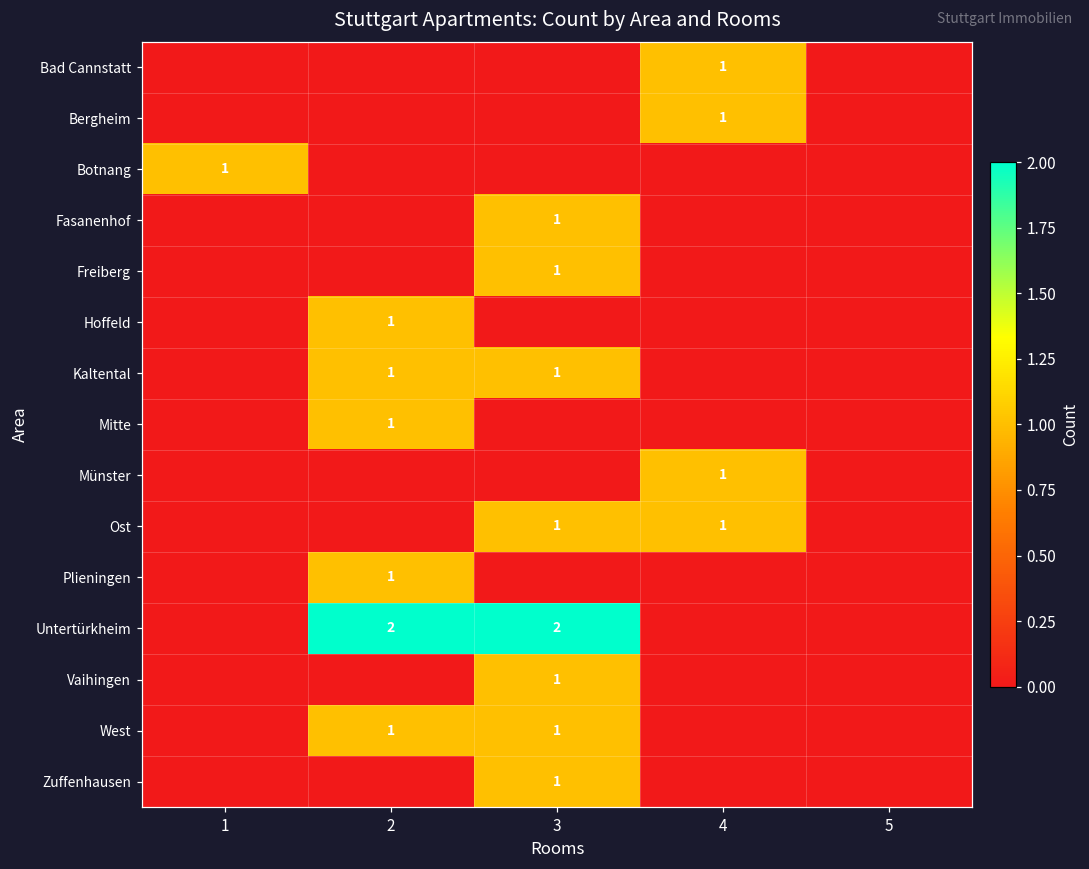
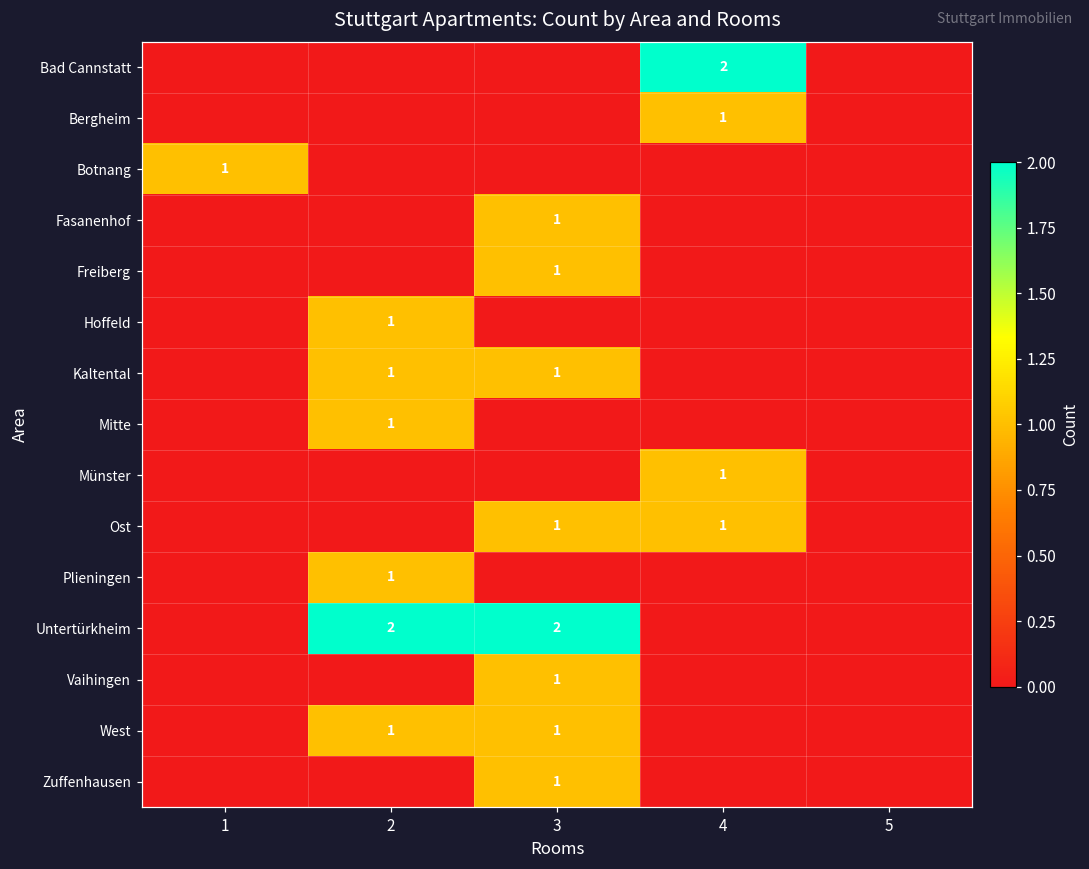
  {
    "Bad Cannstatt": {
-     "4": 1
+     "4": 2
    },
    "Bergheim": {
      "4": 1
    },
    "Botnang": {
      "1": 1
    },
    "Fasanenhof": {
      "3": 1
    },
    "Freiberg": {
      "3": 1
    },
    "Hoffeld": {
      "2": 1
    },
    "Kaltental": {
      "2": 1,
      "3": 1
    },
    "Mitte": {
      "2": 1
    },
    "Münster": {
      "4": 1
    },
    "Ost": {
      "3": 1,
      "4": 1
    },
    "Plieningen": {
      "2": 1
    },
    "Untertürkheim": {
      "2": 2,
      "3": 2
    },
    "Vaihingen": {
      "3": 1
    },
    "West": {
      "2": 1,
      "3": 1
    },
    "Zuffenhausen": {
      "3": 1
    }
  }
